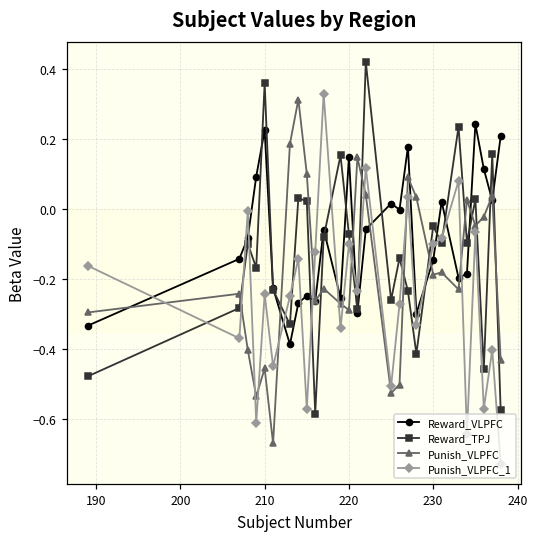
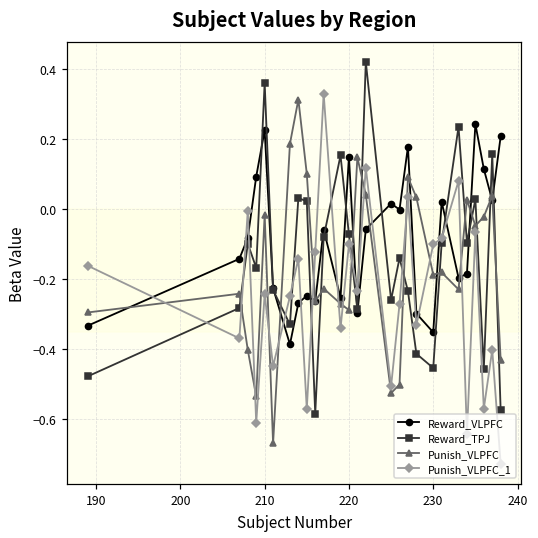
  {
    "Reward_VLPFC": {
      "210": 0.23,
      "220": 0.15,
-     "230": -0.14
+     "230": -0.35
    },
    "Reward_TPJ": {
      "210": 0.36,
      "220": -0.07,
-     "230": -0.05
+     "230": -0.45
    },
    "Punish_VLPFC": {
-     "210": -0.45,
+     "210": -0.02,
      "220": -0.29,
      "230": -0.19
    },
    "Punish_VLPFC_1": {
      "210": -0.24,
      "220": -0.10,
      "230": -0.10
    }
  }
